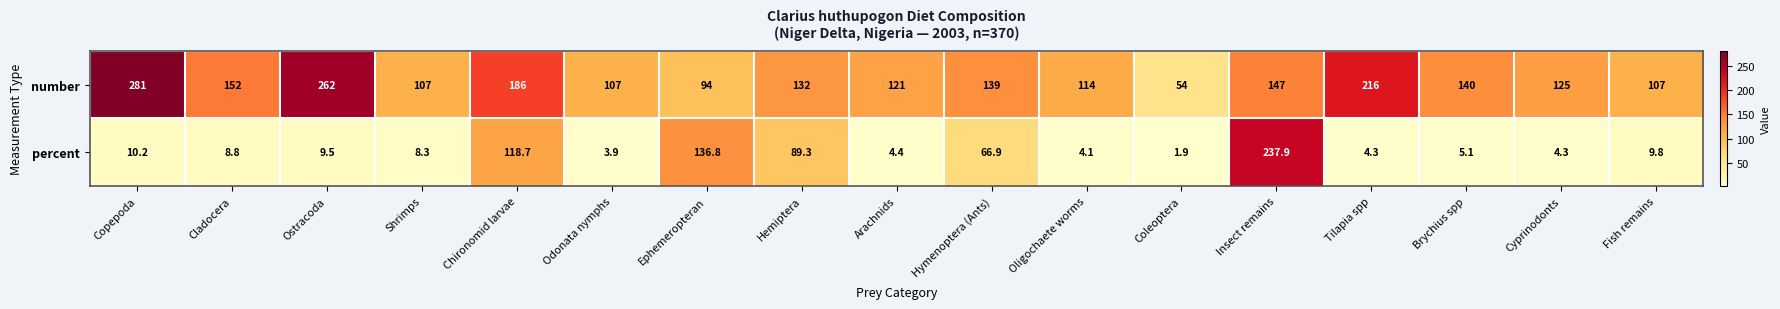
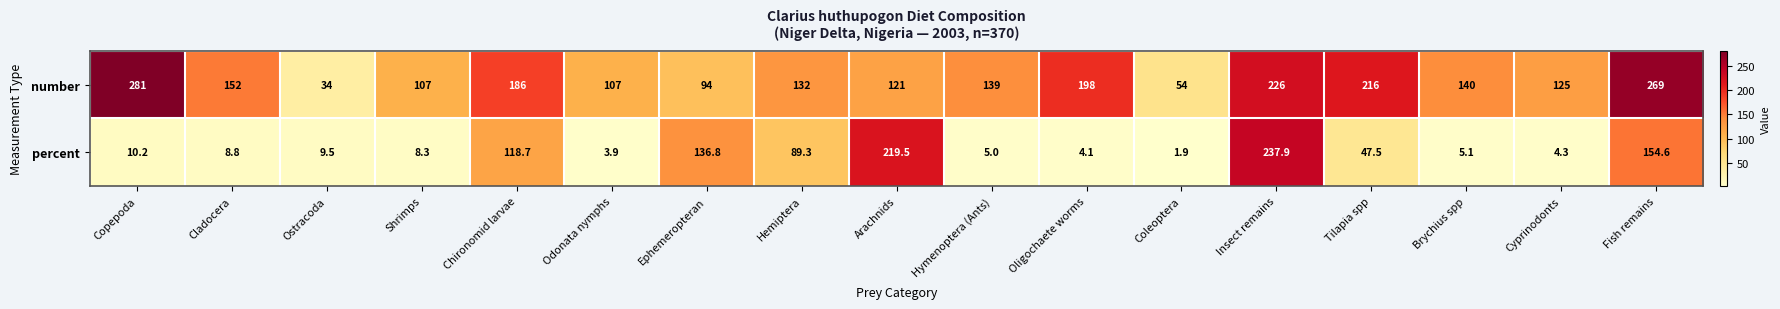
  {
    "number": {
      "Copepoda": 281,
      "Cladocera": 152,
-     "Ostracoda": 262,
+     "Ostracoda": 34,
      "Shrimps": 107,
      "Chironomid larvae": 186,
      "Odonata nymphs": 107,
      "Ephemeropteran": 94,
      "Hemiptera": 132,
      "Arachnids": 121,
      "Hymenoptera (Ants)": 139,
-     "Oligochaete worms": 114,
+     "Oligochaete worms": 198,
      "Coleoptera": 54,
-     "Insect remains": 147,
+     "Insect remains": 226,
      "Tilapia spp": 216,
      "Brychius spp": 140,
      "Cyprinodonts": 125,
-     "Fish remains": 107
+     "Fish remains": 269
    },
    "percent": {
      "Copepoda": 10.2,
      "Cladocera": 8.8,
      "Ostracoda": 9.5,
      "Shrimps": 8.3,
      "Chironomid larvae": 118.7,
      "Odonata nymphs": 3.9,
      "Ephemeropteran": 136.8,
      "Hemiptera": 89.3,
-     "Arachnids": 4.4,
-     "Hymenoptera (Ants)": 66.9,
+     "Arachnids": 219.5,
+     "Hymenoptera (Ants)": 5.0,
      "Oligochaete worms": 4.1,
      "Coleoptera": 1.9,
      "Insect remains": 237.9,
-     "Tilapia spp": 4.3,
+     "Tilapia spp": 47.5,
      "Brychius spp": 5.1,
      "Cyprinodonts": 4.3,
-     "Fish remains": 9.8
+     "Fish remains": 154.6
    }
  }
